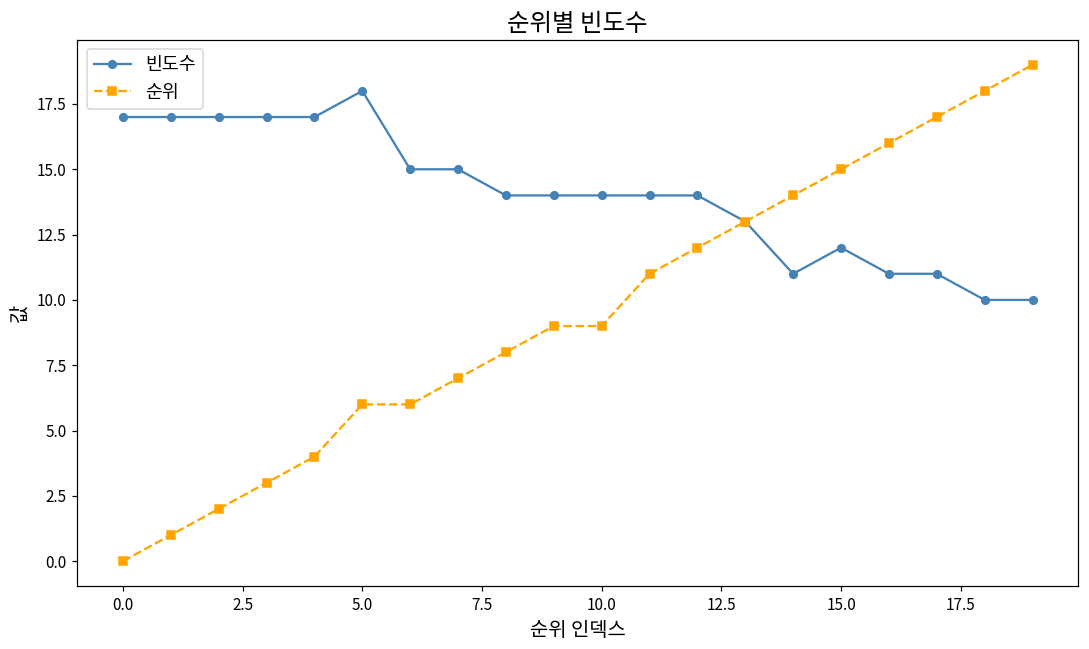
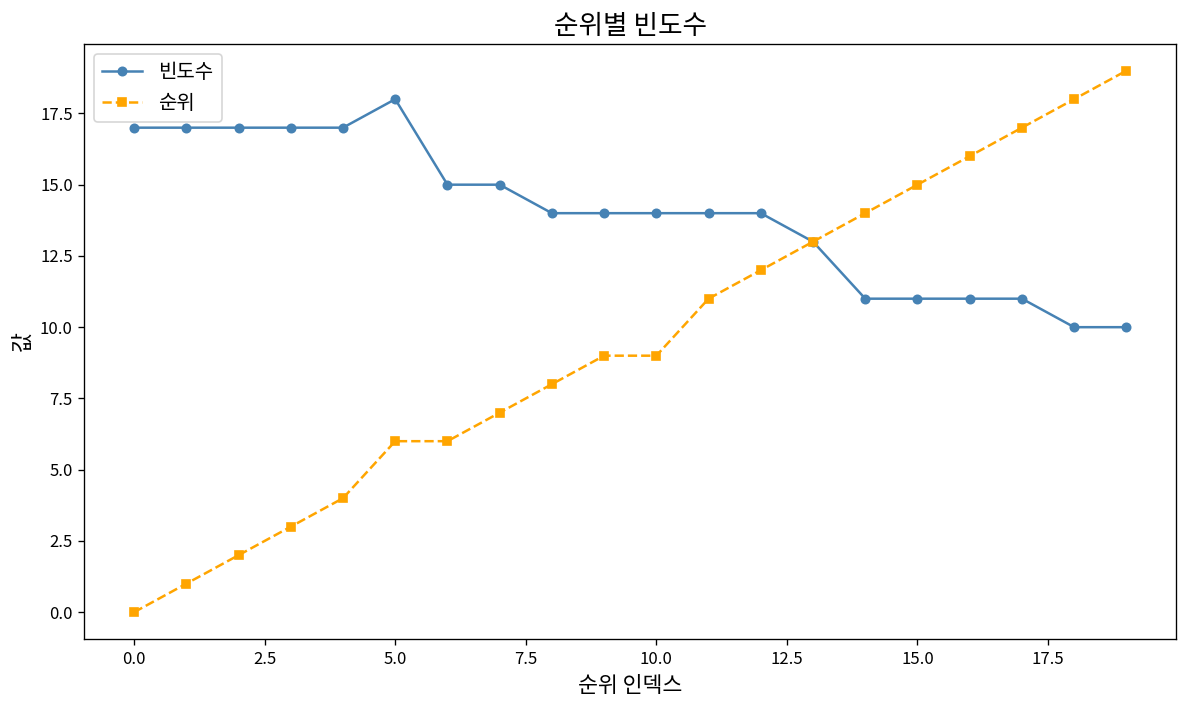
  {
    "빈도수": {
      "0.0": 17,
      "5.0": 18,
      "10.0": 14,
-     "15.0": 12
+     "15.0": 11
    },
    "순위": {
      "0.0": 0,
      "5.0": 6,
      "10.0": 9,
      "15.0": 15
    }
  }
